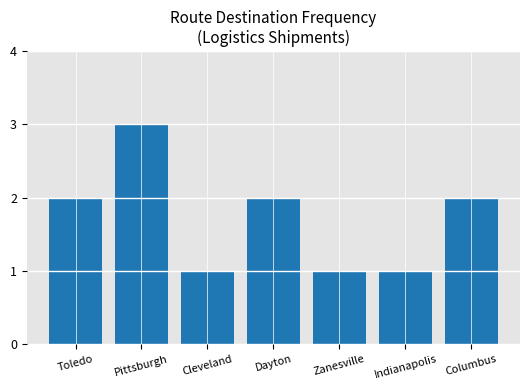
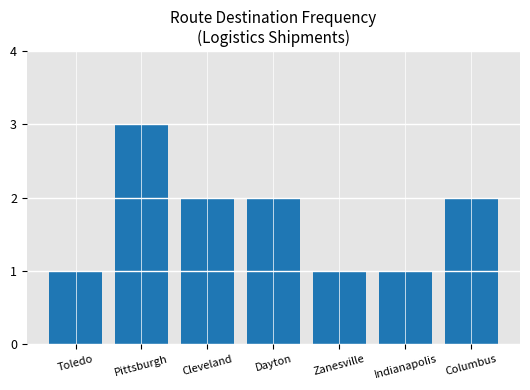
  {
-   "Toledo": 2,
+   "Toledo": 1,
    "Pittsburgh": 3,
-   "Cleveland": 1,
+   "Cleveland": 2,
    "Dayton": 2,
    "Zanesville": 1,
    "Indianapolis": 1,
    "Columbus": 2
  }
